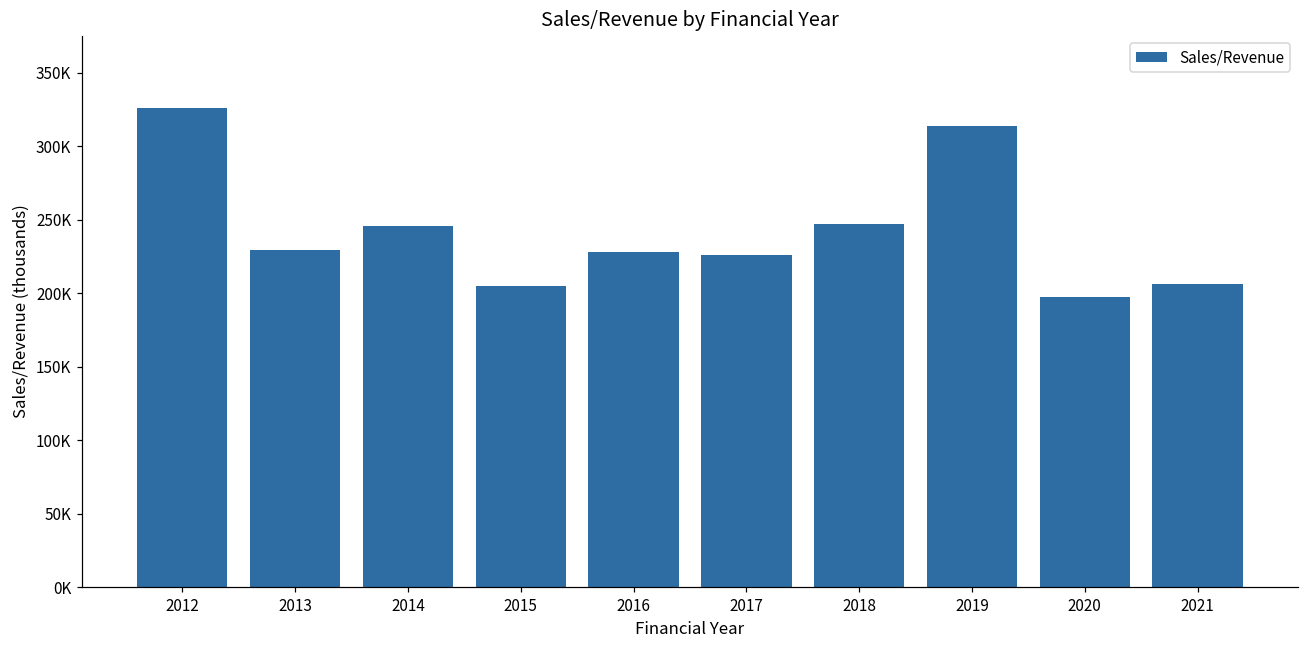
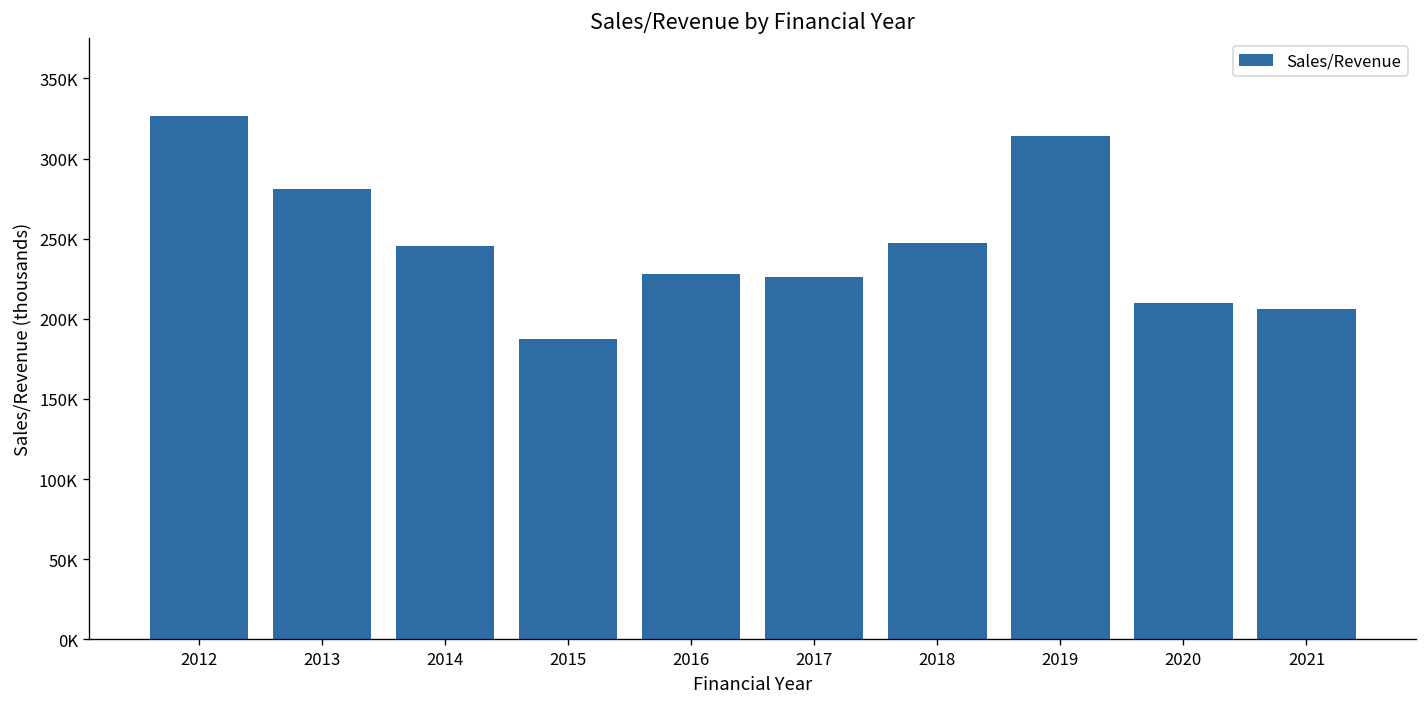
  {
    "2012": 326000,
-   "2013": 230000,
+   "2013": 281000,
    "2014": 246000,
-   "2015": 205000,
+   "2015": 188000,
    "2016": 228000,
    "2017": 226000,
    "2018": 247000,
    "2019": 314000,
-   "2020": 198000,
+   "2020": 210000,
    "2021": 206000
  }
